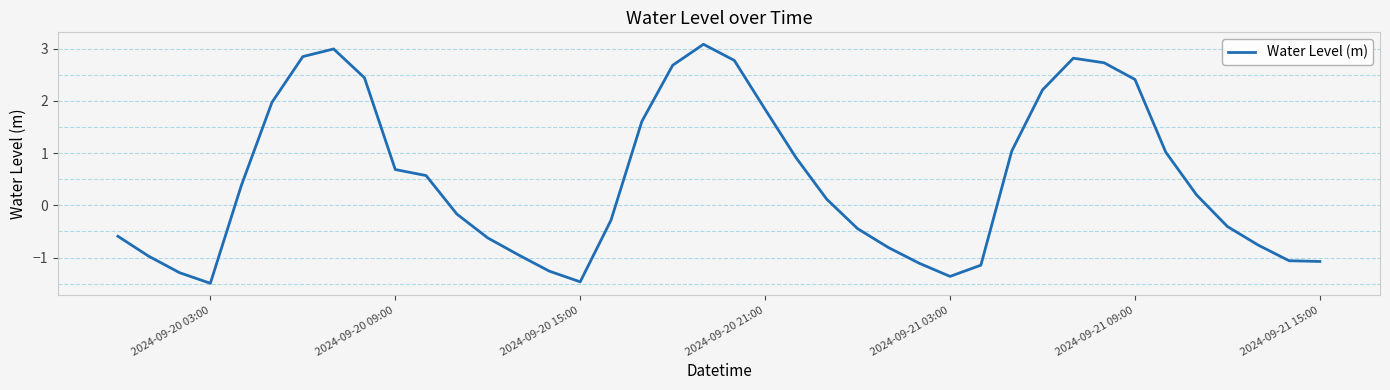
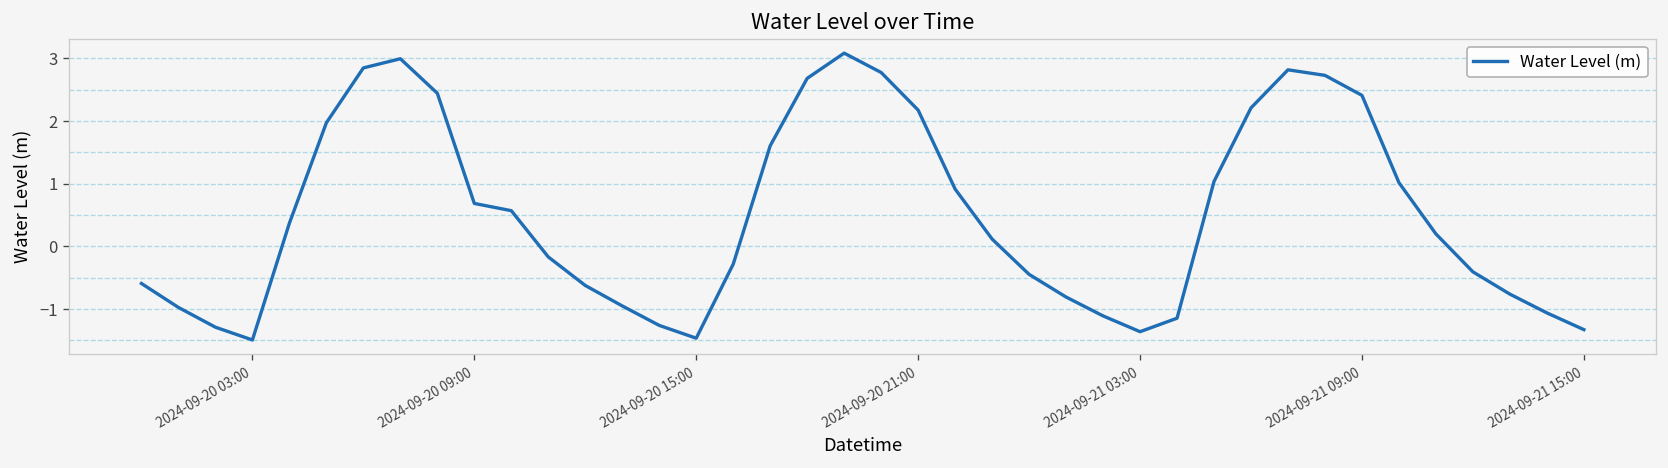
  {
    "2024-09-20 03:00": -1.5,
    "2024-09-20 09:00": 0.7,
    "2024-09-20 15:00": -1.5,
-   "2024-09-20 21:00": 1.8,
+   "2024-09-20 21:00": 2.2,
    "2024-09-21 03:00": -1.4,
    "2024-09-21 09:00": 2.4,
-   "2024-09-21 15:00": -1.1
+   "2024-09-21 15:00": -1.3
  }
